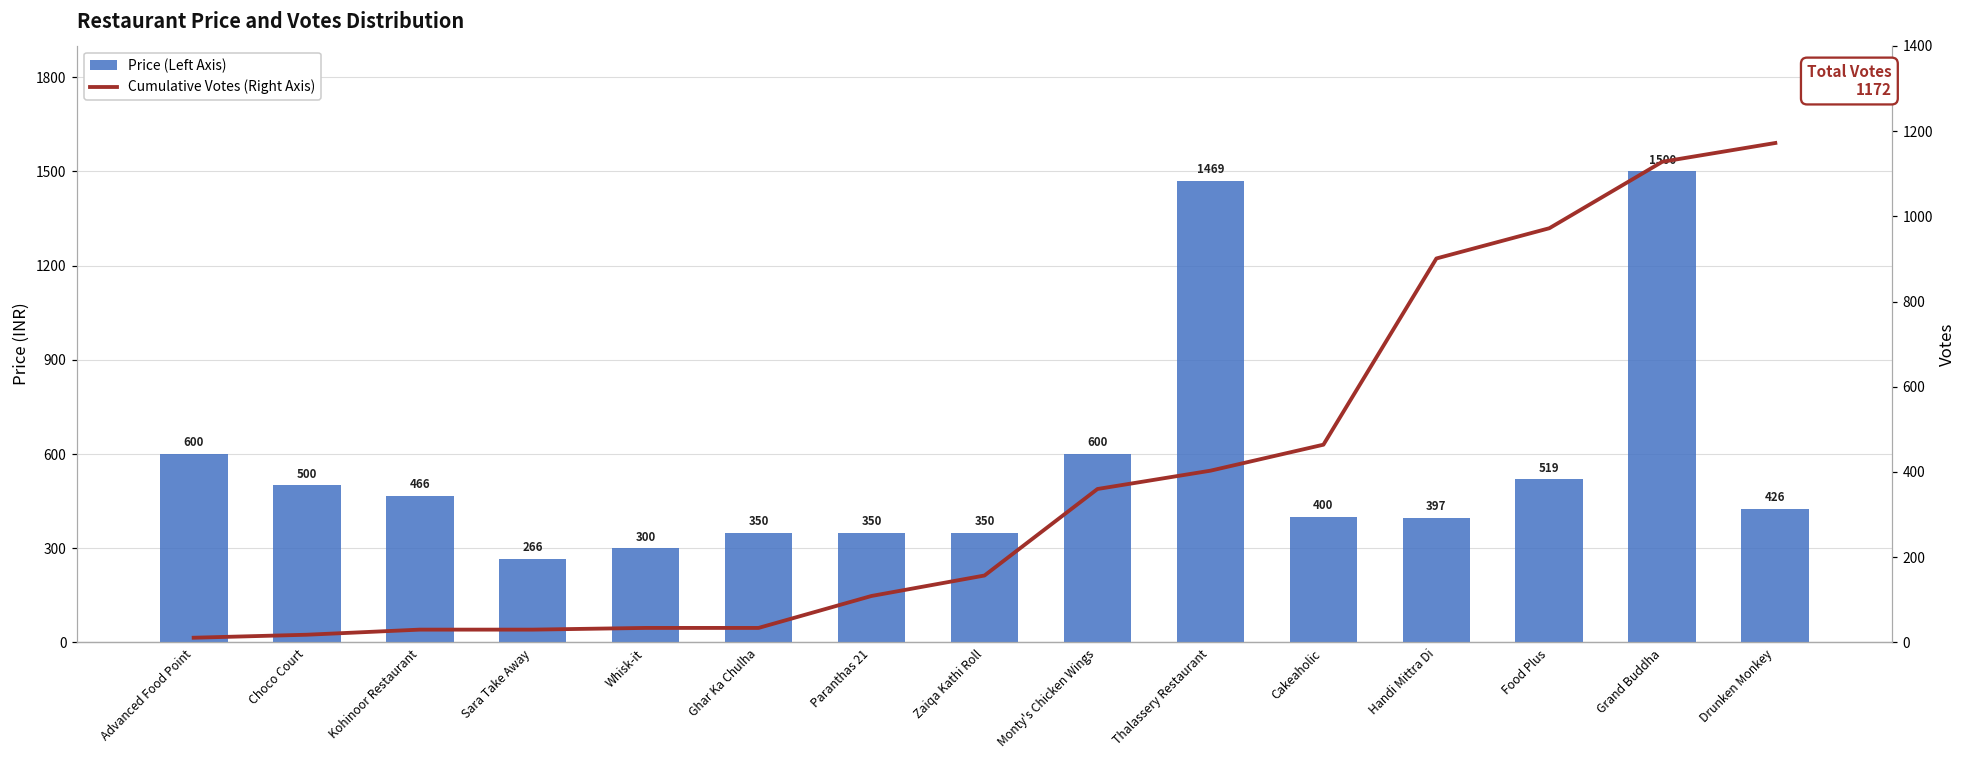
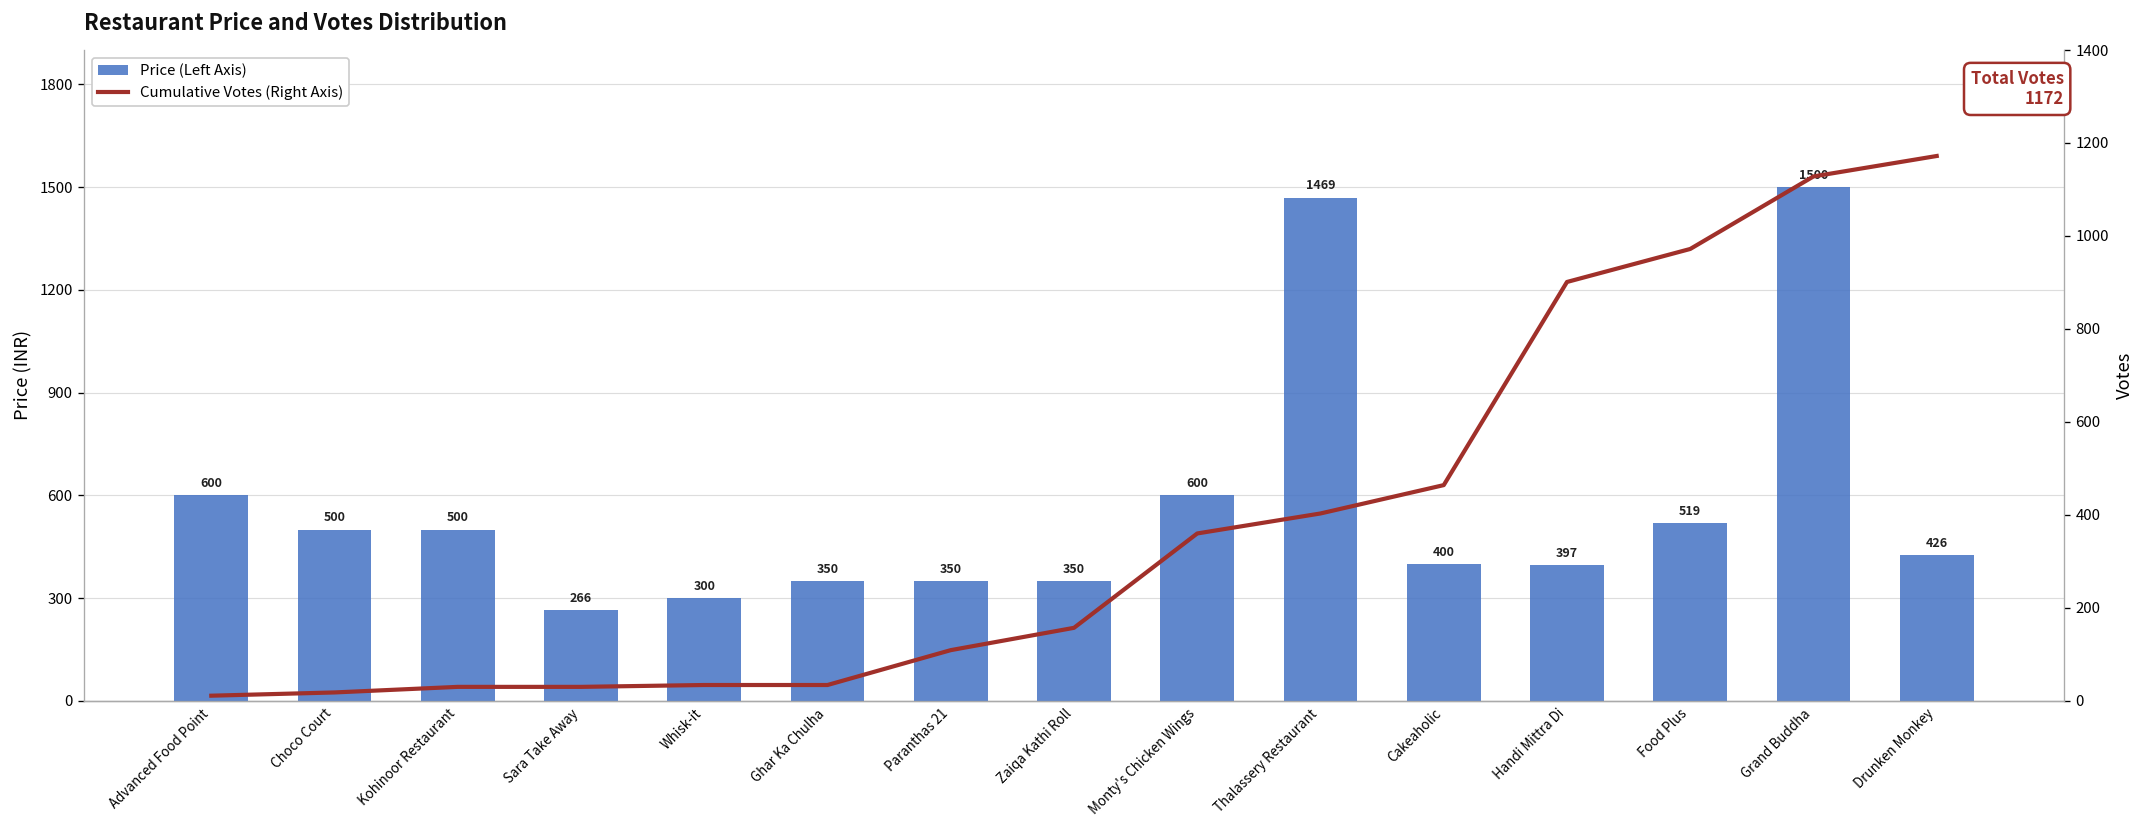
  {
    "Price (Left Axis)": {
      "Advanced Food Point": 600,
      "Choco Court": 500,
-     "Kohinoor Restaurant": 466,
+     "Kohinoor Restaurant": 500,
      "Sara Take Away": 266,
      "Whisk-it": 300,
      "Ghar Ka Chulha": 350,
      "Paranthas 21": 350,
      "Zaiqa Kathi Roll": 350,
      "Monty's Chicken Wings": 600,
      "Thalassery Restaurant": 1469,
      "Cakeaholic": 400,
      "Handi Mittra Di": 397,
      "Food Plus": 519,
      "Drunken Monkey": 426
    }
  }
